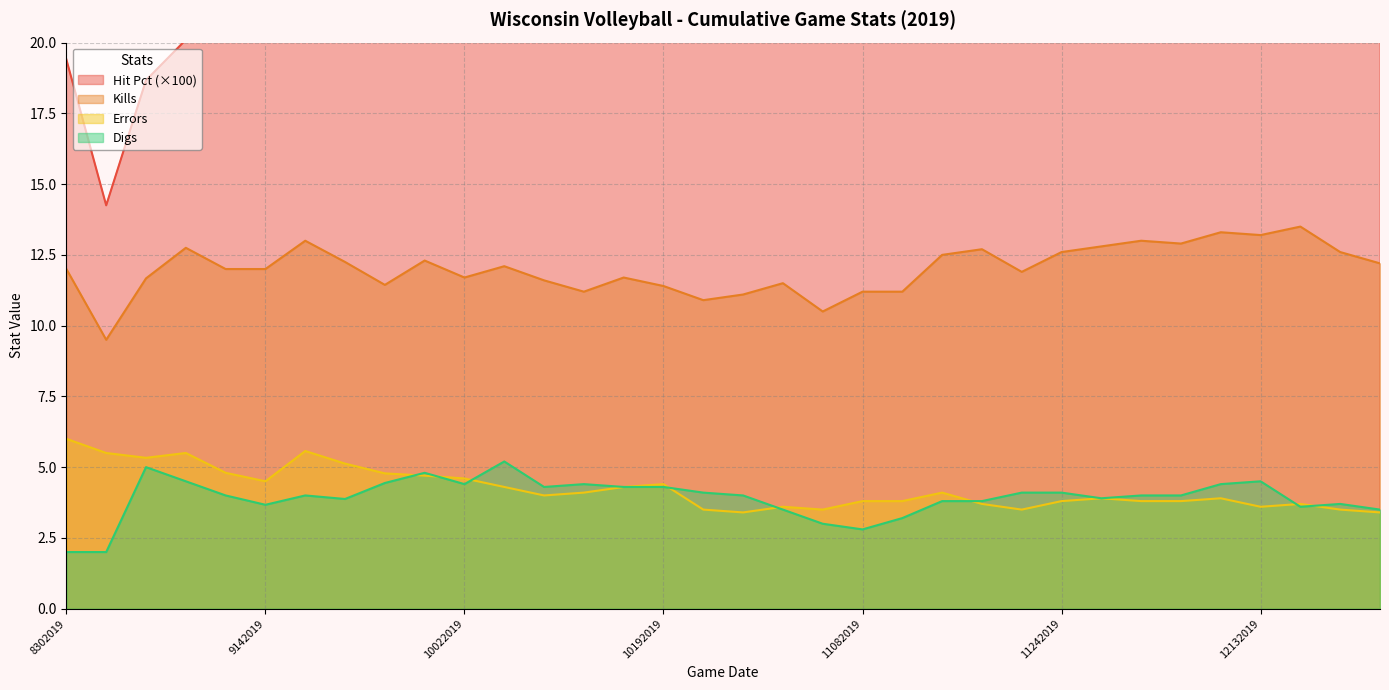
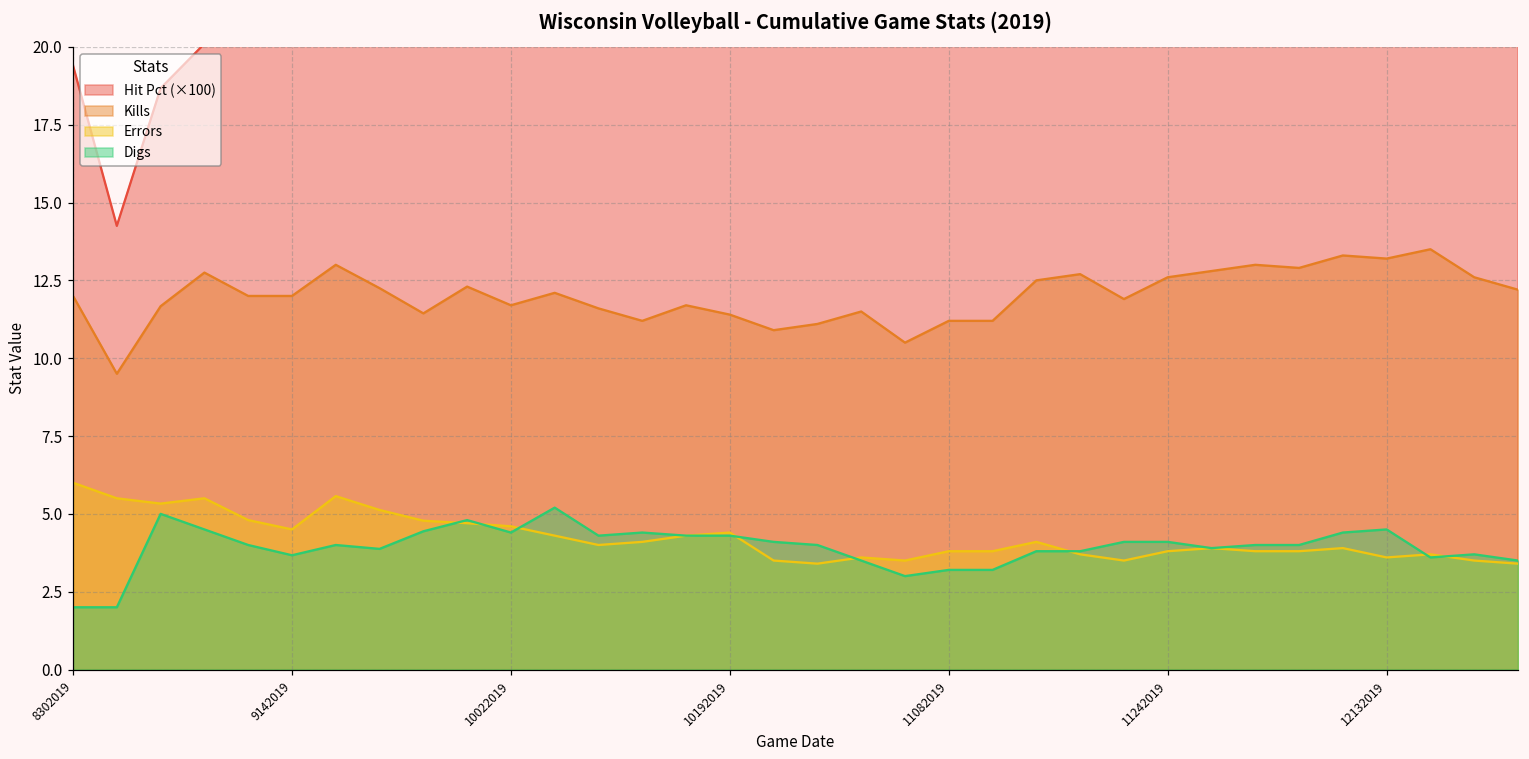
  {
    "Digs": {
      "8302019": 2.0,
      "9142019": 3.7,
      "10022019": 4.4,
      "10192019": 4.3,
-     "11082019": 2.8,
+     "11082019": 3.2,
      "11242019": 4.1,
      "12132019": 4.5
    }
  }
